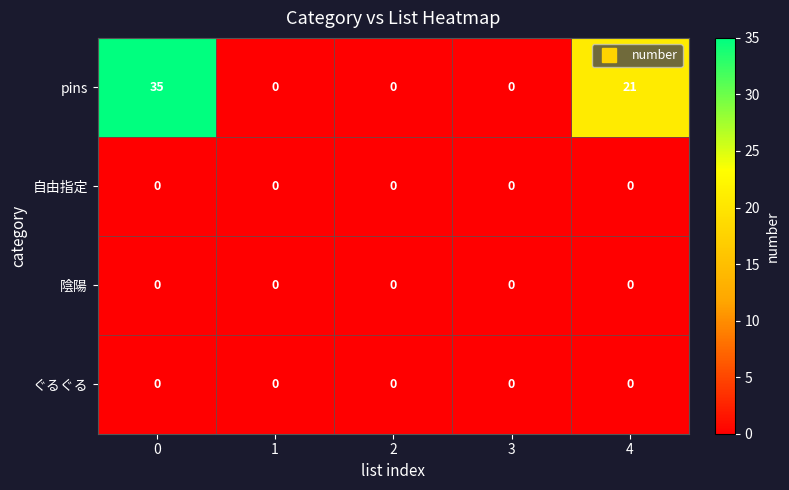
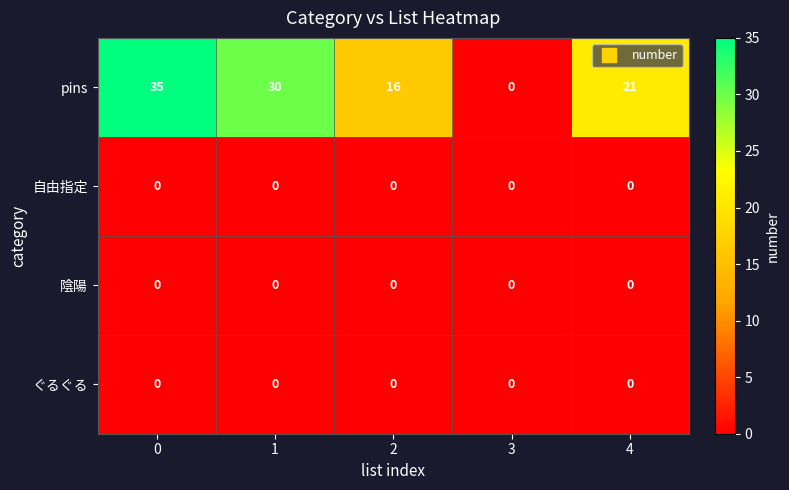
  {
    "pins": {
      "0": 35,
-     "1": 0,
-     "2": 0,
+     "1": 30,
+     "2": 16,
      "3": 0,
      "4": 21
    },
    "自由指定": {
      "0": 0,
      "1": 0,
      "2": 0,
      "3": 0,
      "4": 0
    },
    "陰陽": {
      "0": 0,
      "1": 0,
      "2": 0,
      "3": 0,
      "4": 0
    },
    "ぐるぐる": {
      "0": 0,
      "1": 0,
      "2": 0,
      "3": 0,
      "4": 0
    }
  }
